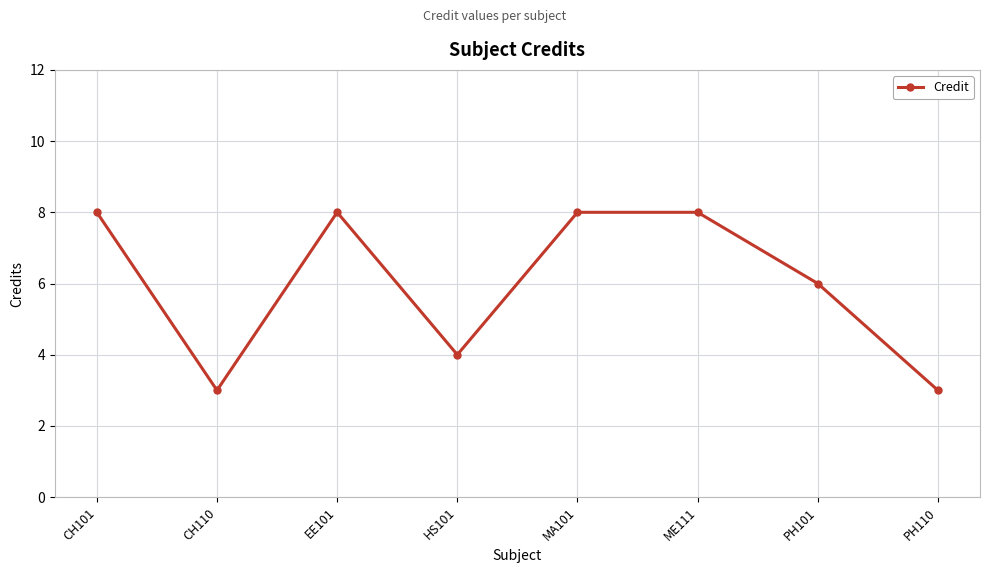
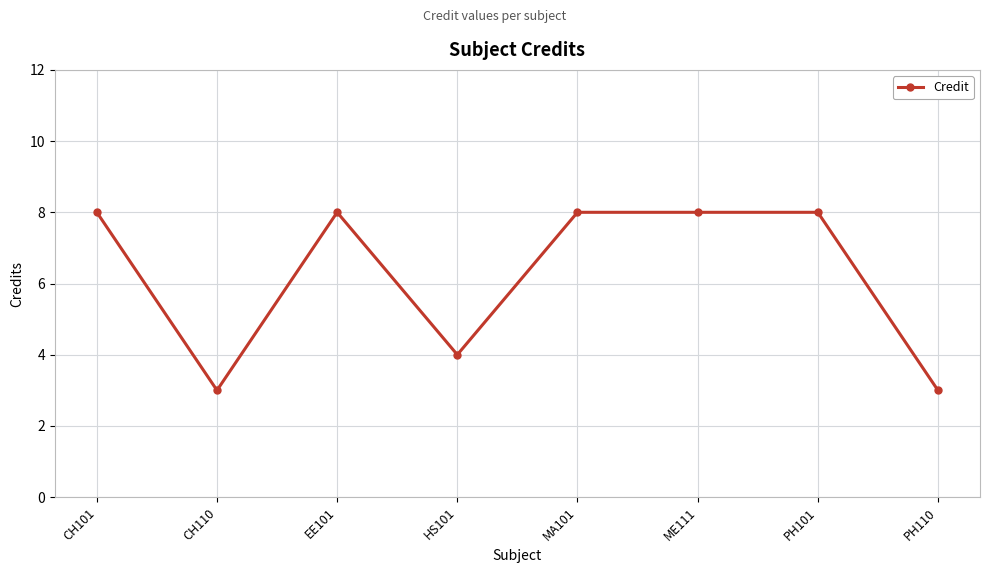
  {
    "CH101": 8,
    "CH110": 3,
    "EE101": 8,
    "HS101": 4,
    "MA101": 8,
    "ME111": 8,
-   "PH101": 6,
+   "PH101": 8,
    "PH110": 3
  }
